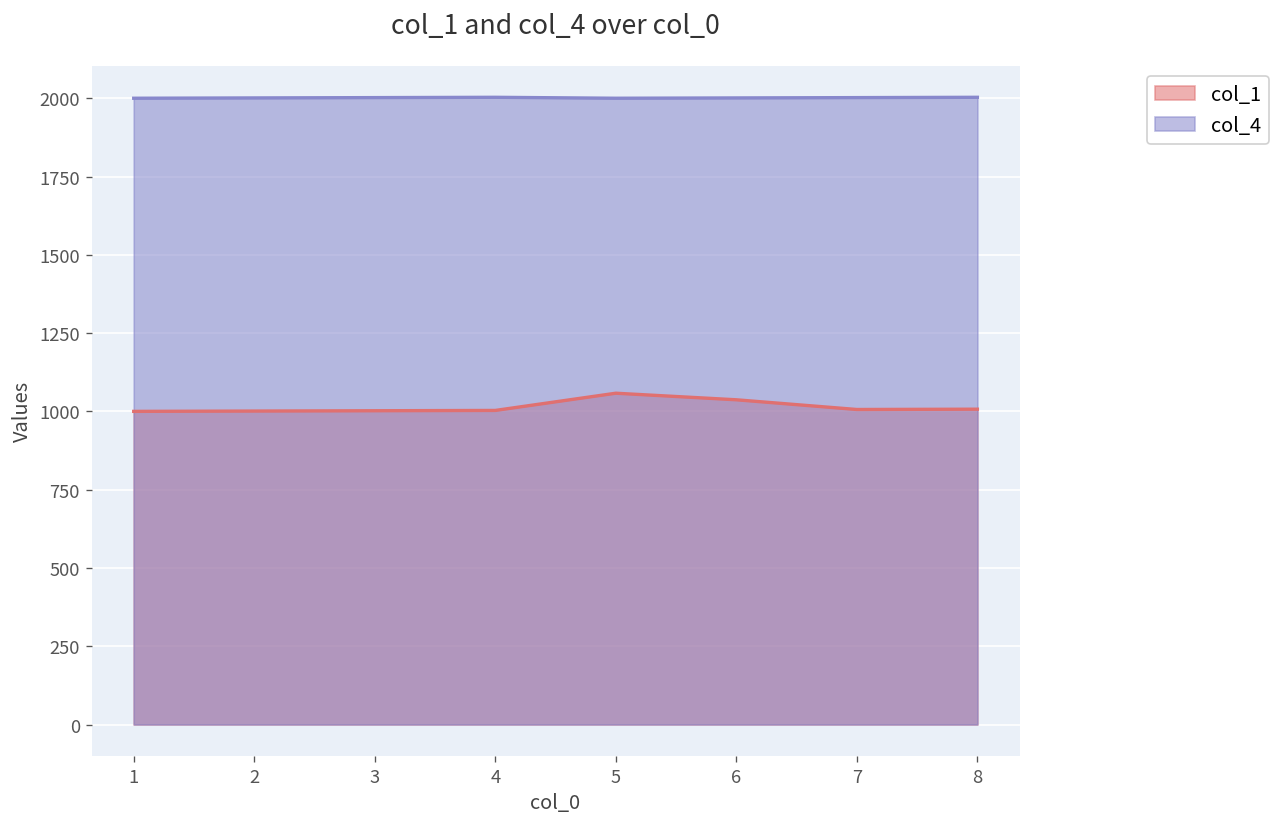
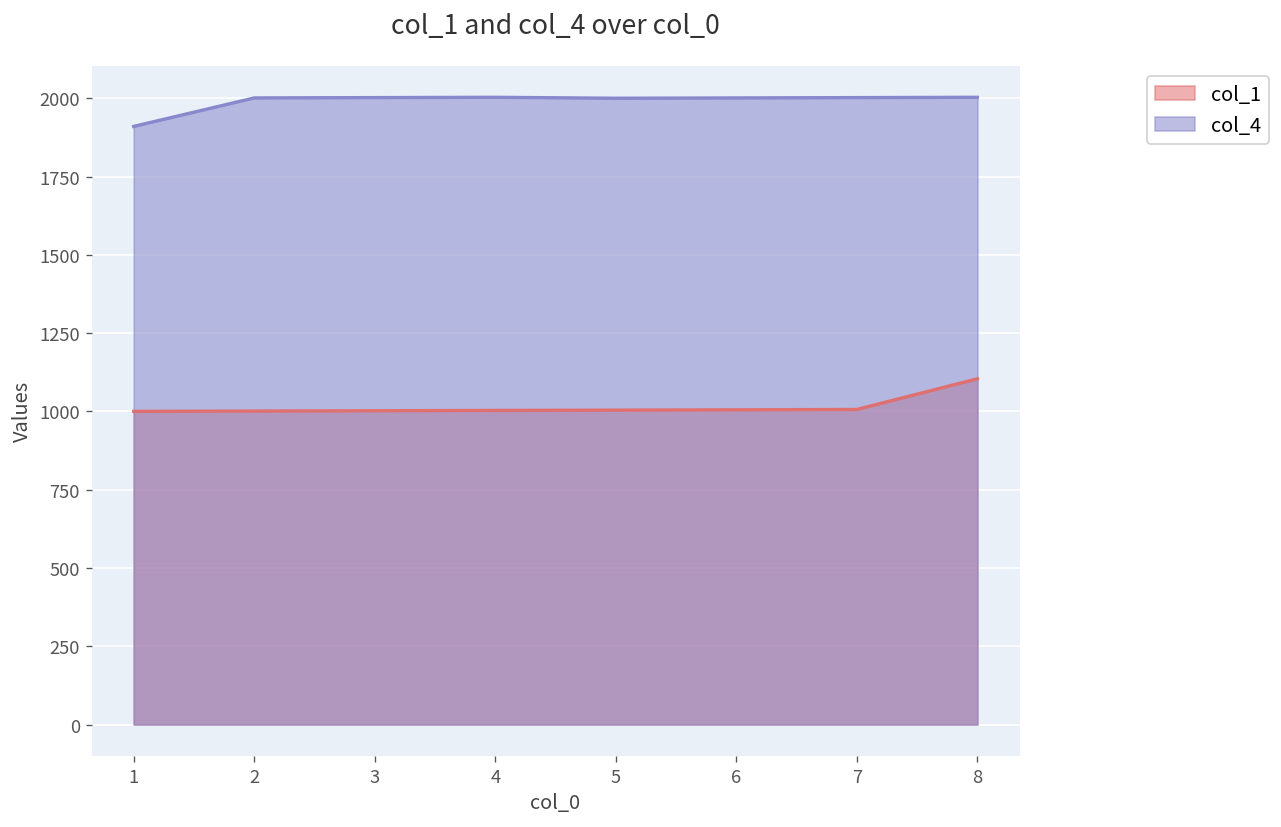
  {
    "col_1": {
      "1": 1000,
      "2": 1000,
      "3": 1000,
      "4": 1000,
-     "5": 1060,
-     "6": 1040,
+     "5": 1000,
+     "6": 1010,
      "7": 1010,
-     "8": 1010
+     "8": 1100
    },
    "col_4": {
-     "1": 2000,
+     "1": 1910,
      "2": 2000,
      "3": 2000,
      "4": 2000,
      "5": 2000,
      "6": 2000,
      "7": 2000,
      "8": 2000
    }
  }
